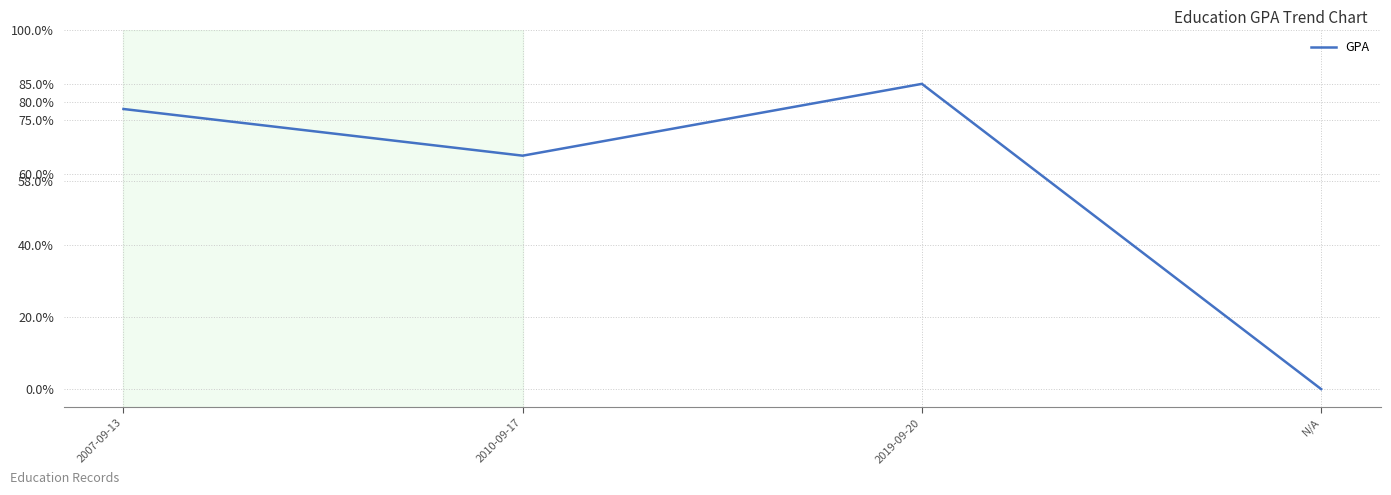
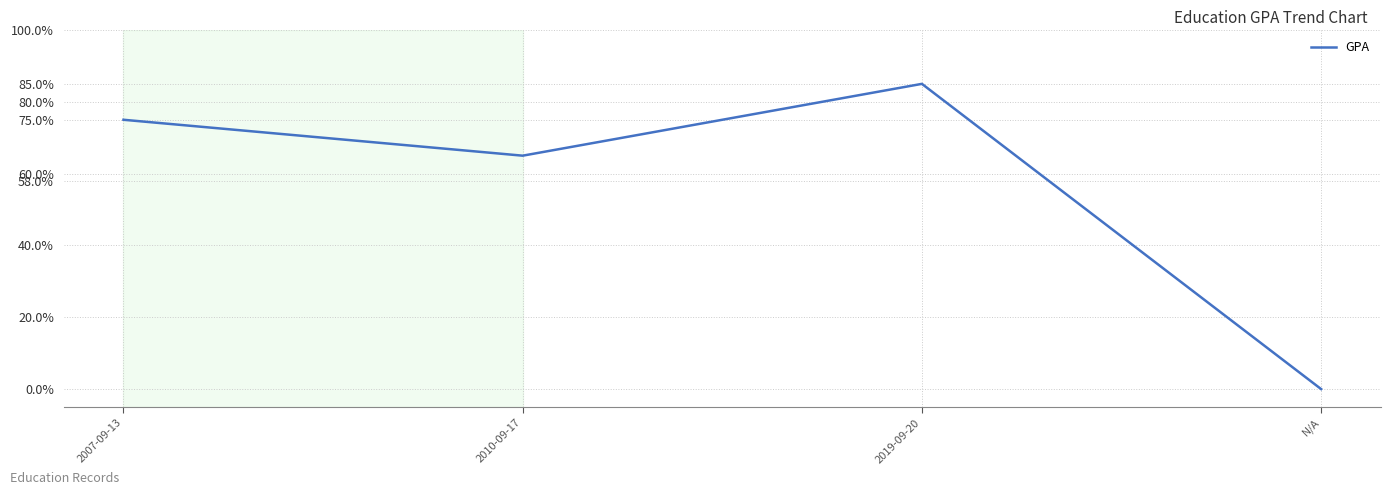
  {
-   "2007-09-13": "78%",
+   "2007-09-13": "75%",
    "2010-09-17": "65%",
    "2019-09-20": "85%",
    "N/A": "0%"
  }
